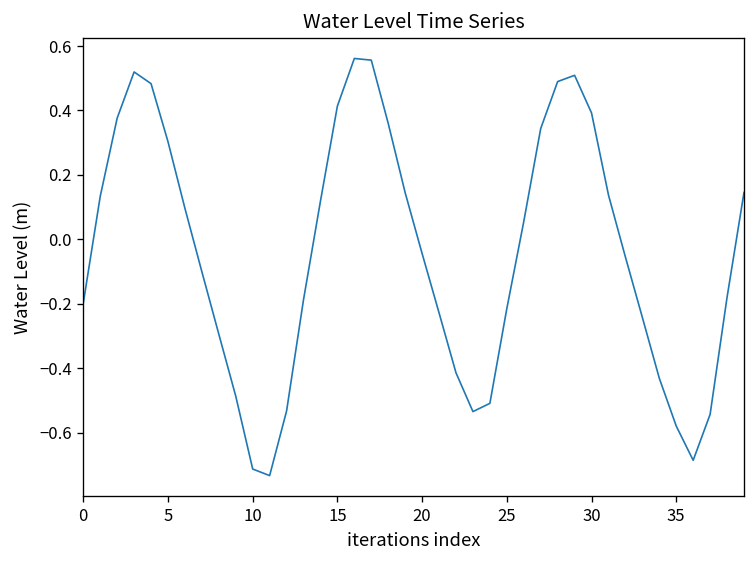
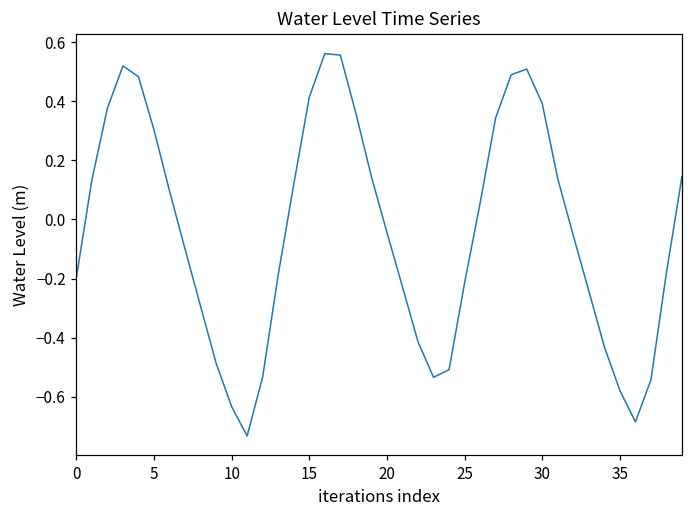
  {
    "0": -0.20,
    "5": 0.30,
-   "10": -0.71,
+   "10": -0.63,
    "15": 0.41,
    "20": -0.04,
    "25": -0.21,
    "30": 0.39,
    "35": -0.58
  }
